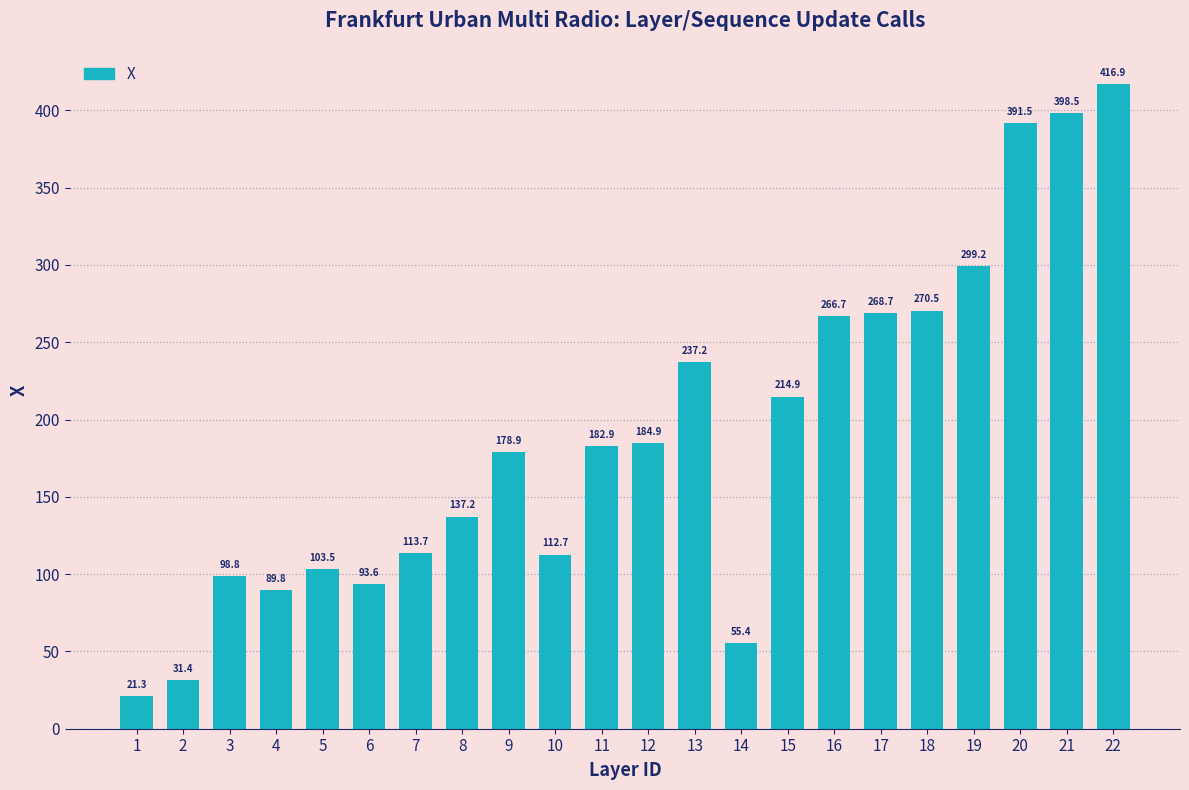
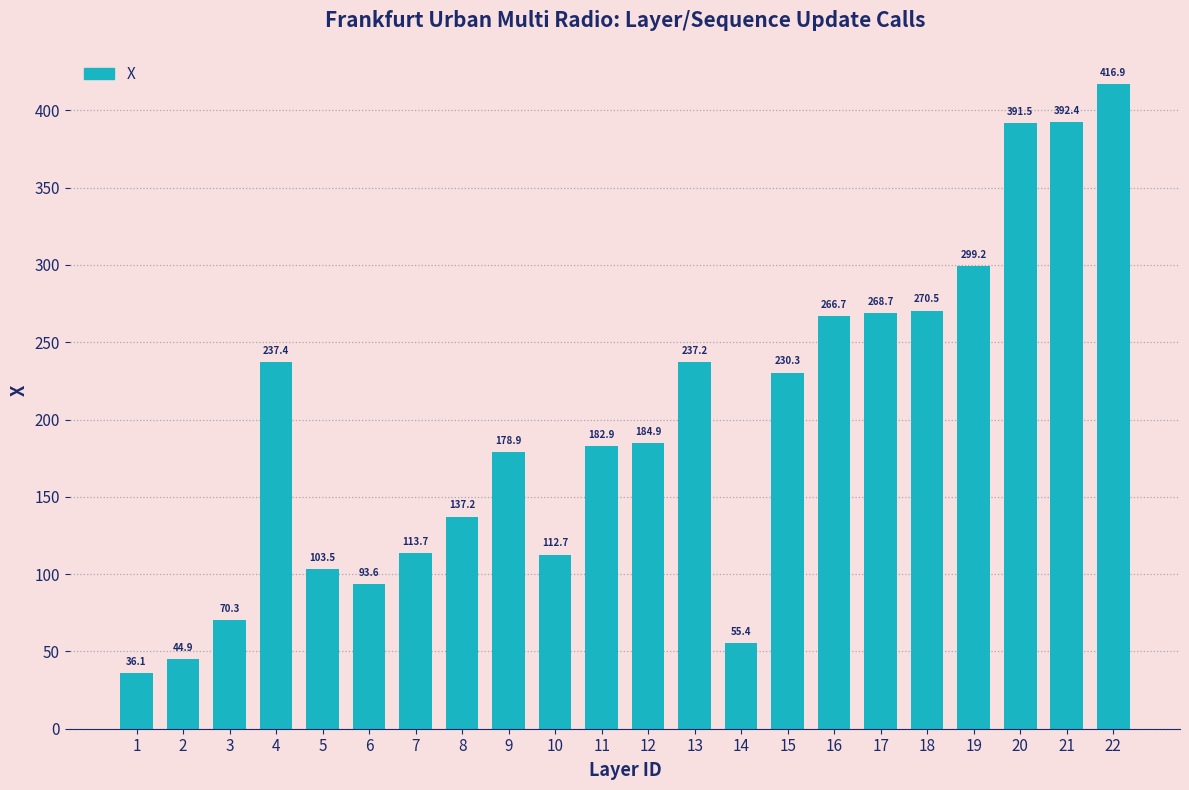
  {
-   "1": 21.3,
-   "2": 31.4,
-   "3": 98.8,
-   "4": 89.8,
+   "1": 36.1,
+   "2": 44.9,
+   "3": 70.3,
+   "4": 237.4,
    "5": 103.5,
    "6": 93.6,
    "7": 113.7,
    "8": 137.2,
    "9": 178.9,
    "10": 112.7,
    "11": 182.9,
    "12": 184.9,
    "13": 237.2,
    "14": 55.4,
-   "15": 214.9,
+   "15": 230.3,
    "16": 266.7,
    "17": 268.7,
    "18": 270.5,
    "19": 299.2,
    "20": 391.5,
-   "21": 398.5,
+   "21": 392.4,
    "22": 416.9
  }
